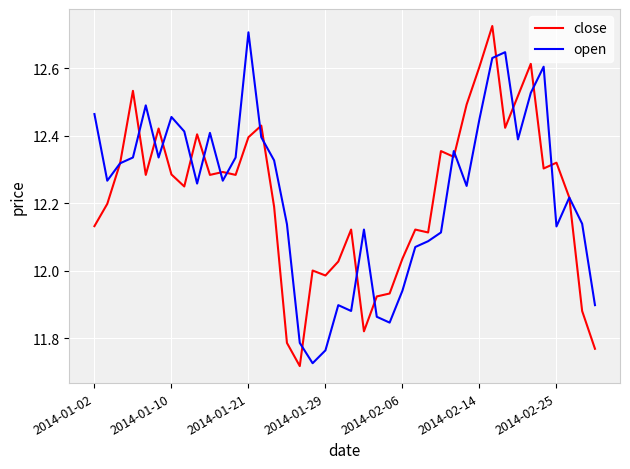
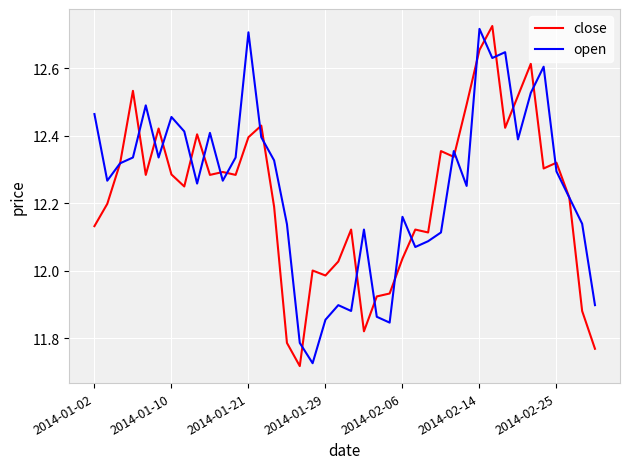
  {
    "close": {
      "2014-01-02": 12.13,
      "2014-01-10": 12.29,
      "2014-01-21": 12.40,
      "2014-01-29": 11.99,
      "2014-02-06": 12.04,
-     "2014-02-14": 12.61,
+     "2014-02-14": 12.65,
      "2014-02-25": 12.32
    },
    "open": {
      "2014-01-02": 12.46,
      "2014-01-10": 12.46,
      "2014-01-21": 12.71,
-     "2014-01-29": 11.76,
-     "2014-02-06": 11.94,
-     "2014-02-14": 12.45,
-     "2014-02-25": 12.13
+     "2014-01-29": 11.85,
+     "2014-02-06": 12.16,
+     "2014-02-14": 12.72,
+     "2014-02-25": 12.29
    }
  }
